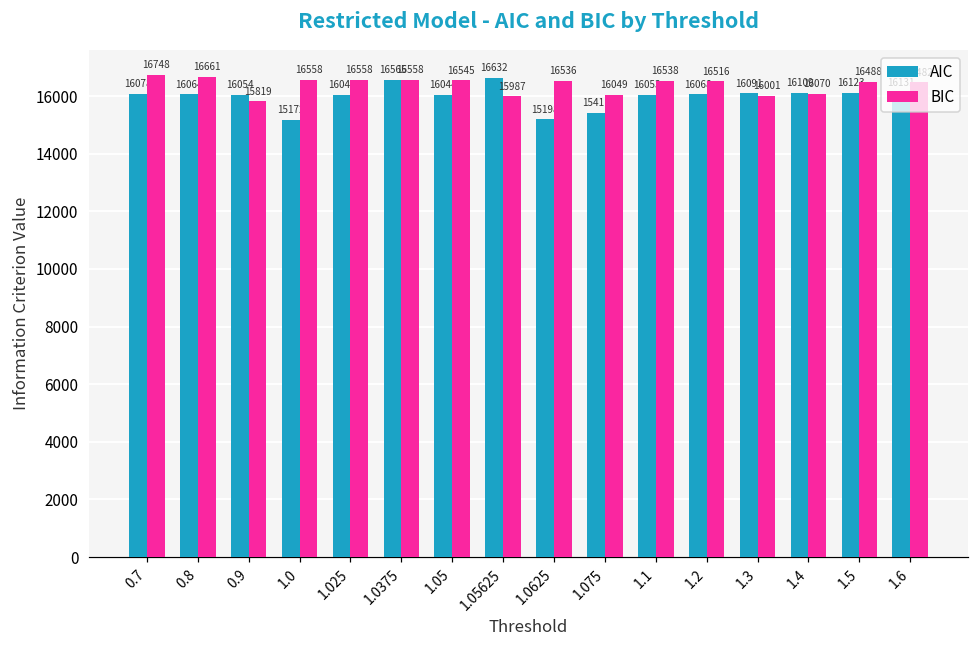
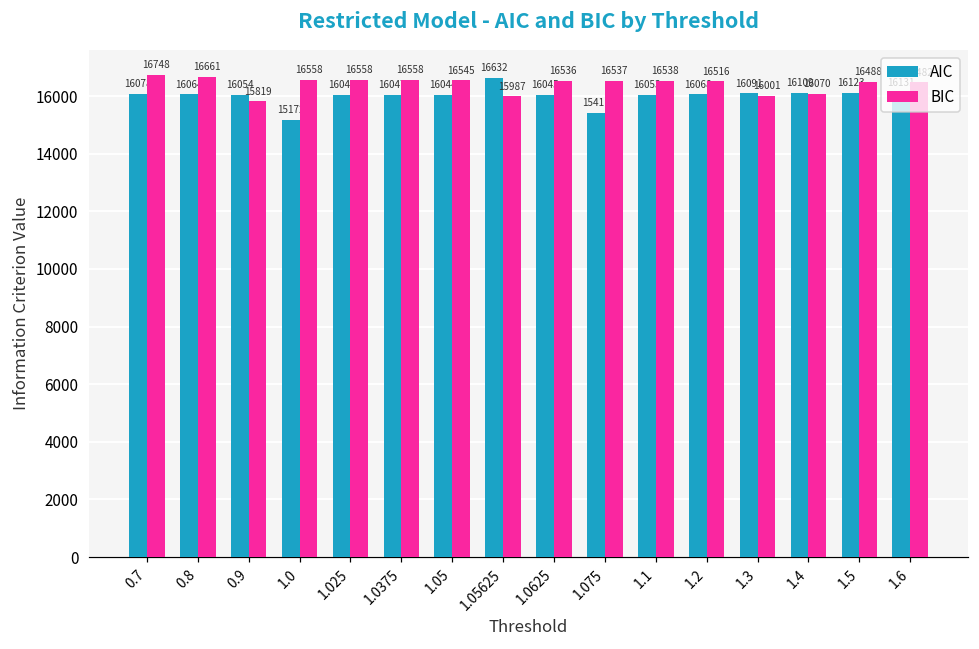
  {
    "AIC": {
      "0.7": 16078,
      "0.8": 16064,
      "0.9": 16054,
      "1.0": 15172,
      "1.025": 16047,
-     "1.0375": 16565,
+     "1.0375": 16047,
      "1.05": 16044,
      "1.05625": 16632,
-     "1.0625": 15198,
+     "1.0625": 16045,
      "1.075": 15411,
      "1.1": 16053,
      "1.2": 16068,
      "1.5": 16123
    },
    "BIC": {
      "0.7": 16748,
      "0.8": 16661,
      "0.9": 15819,
      "1.0": 16558,
      "1.025": 16558,
      "1.05": 16545,
      "1.05625": 15987,
      "1.0625": 16536,
-     "1.075": 16049,
+     "1.075": 16537,
      "1.1": 16538,
      "1.2": 16516
    }
  }
